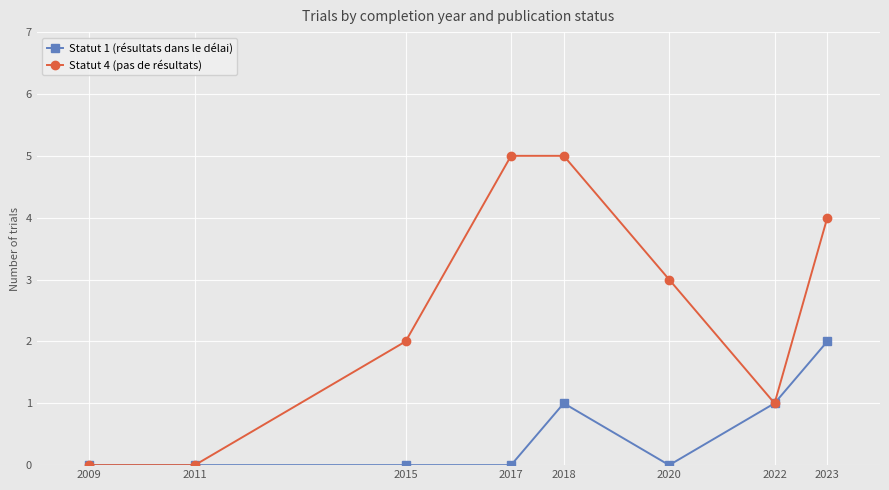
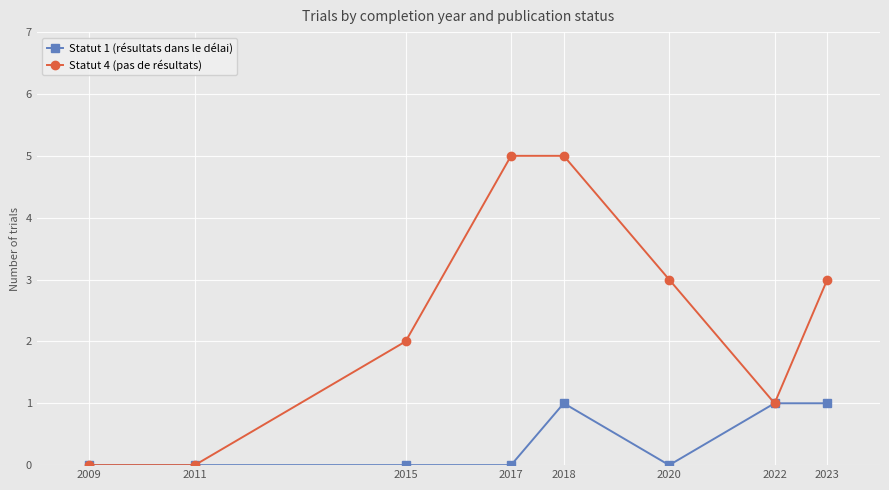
  {
    "Statut 1 (résultats dans le délai)": {
      "2015": 0,
      "2017": 0,
      "2018": 1,
      "2020": 0,
-     "2023": 2
+     "2023": 1
    },
    "Statut 4 (pas de résultats)": {
      "2015": 2,
      "2017": 5,
      "2018": 5,
      "2020": 3,
-     "2023": 4
+     "2023": 3
    }
  }
